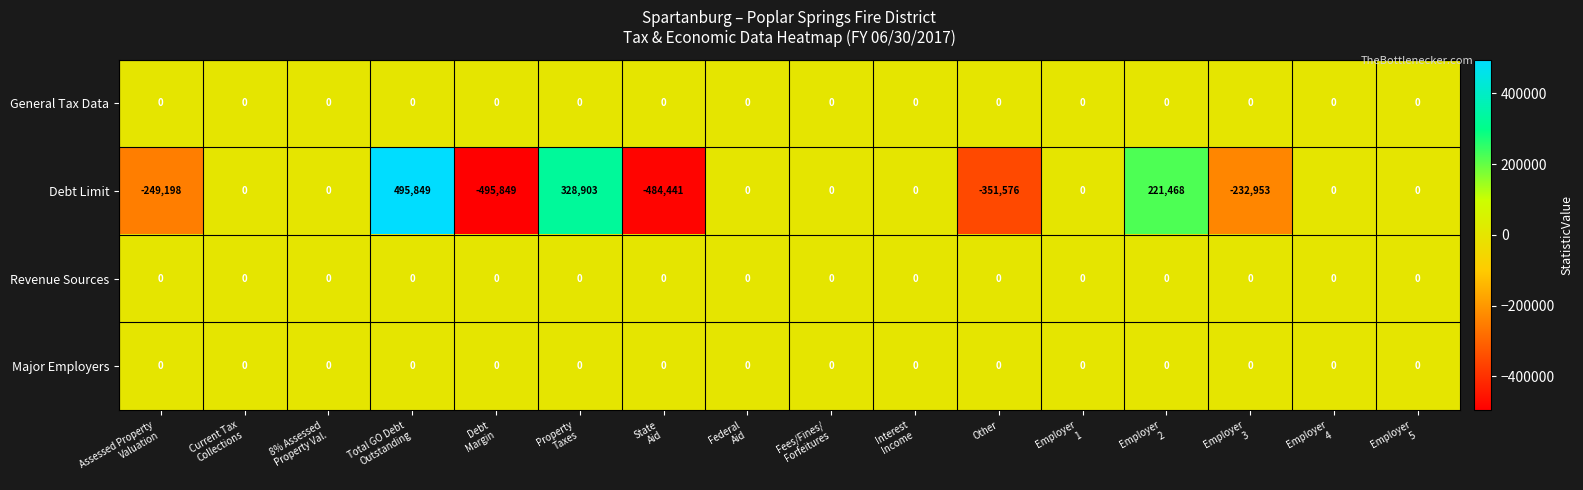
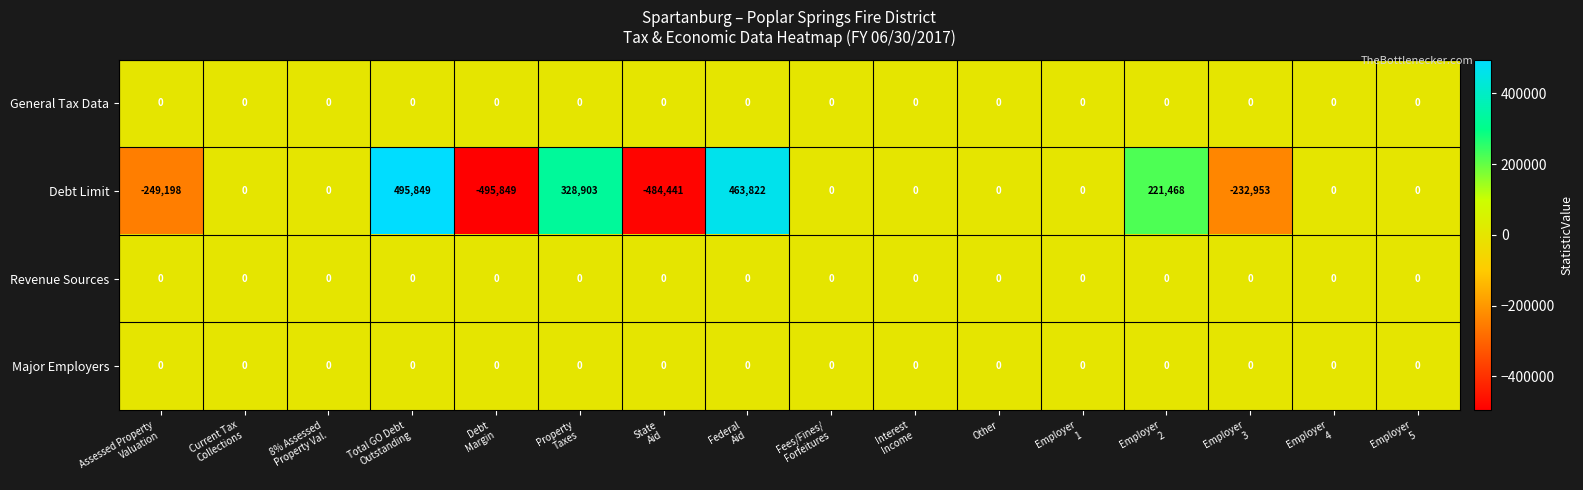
  {
    "General Tax Data": {
      "Assessed Property Valuation": "0",
      "Current Tax Collections": "0",
      "8% Assessed Property Val.": "0",
      "Total GO Debt Outstanding": "0",
      "Debt Margin": "0",
      "Property Taxes": "0",
      "State Aid": "0",
      "Federal Aid": "0",
      "Fees/Fines/ Forfeitures": "0",
      "Interest Income": "0",
      "Other": "0",
      "Employer 1": "0",
      "Employer 2": "0",
      "Employer 3": "0",
      "Employer 4": "0"
    },
    "Debt Limit": {
      "Assessed Property Valuation": "-249,198",
      "Current Tax Collections": "0",
      "8% Assessed Property Val.": "0",
      "Total GO Debt Outstanding": "495,849",
      "Debt Margin": "-495,849",
      "Property Taxes": "328,903",
      "State Aid": "-484,441",
-     "Federal Aid": "0",
+     "Federal Aid": "463,822",
      "Fees/Fines/ Forfeitures": "0",
      "Interest Income": "0",
-     "Other": "-351,576",
+     "Other": "0",
      "Employer 1": "0",
      "Employer 2": "221,468",
      "Employer 3": "-232,953",
      "Employer 4": "0",
      "Employer 5": "0"
    },
    "Revenue Sources": {
      "Assessed Property Valuation": "0",
      "Current Tax Collections": "0",
      "8% Assessed Property Val.": "0",
      "Total GO Debt Outstanding": "0",
      "Debt Margin": "0",
      "Property Taxes": "0",
      "State Aid": "0",
      "Federal Aid": "0",
      "Fees/Fines/ Forfeitures": "0",
      "Interest Income": "0",
      "Other": "0",
      "Employer 1": "0",
      "Employer 2": "0",
      "Employer 3": "0",
      "Employer 4": "0",
      "Employer 5": "0"
    },
    "Major Employers": {
      "Assessed Property Valuation": "0",
      "Current Tax Collections": "0",
      "8% Assessed Property Val.": "0",
      "Total GO Debt Outstanding": "0",
      "Debt Margin": "0",
      "Property Taxes": "0",
      "State Aid": "0",
      "Federal Aid": "0",
      "Fees/Fines/ Forfeitures": "0",
      "Interest Income": "0",
      "Other": "0",
      "Employer 1": "0",
      "Employer 2": "0",
      "Employer 3": "0",
      "Employer 4": "0",
      "Employer 5": "0"
    }
  }
